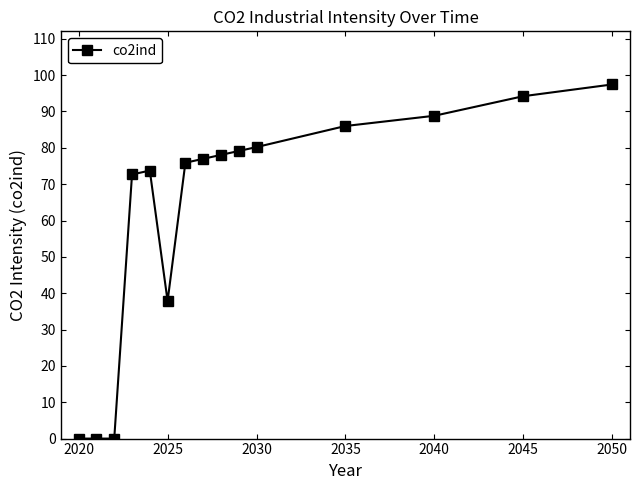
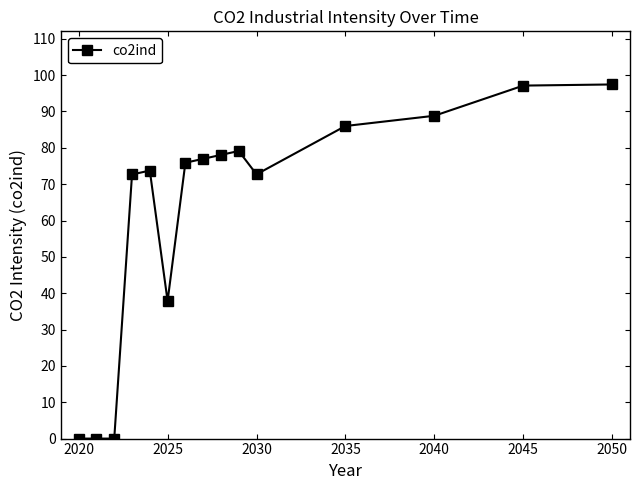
  {
    "2020": 0,
    "2025": 38,
-   "2030": 80,
+   "2030": 73,
    "2035": 86,
    "2040": 89,
-   "2045": 94,
+   "2045": 97,
    "2050": 97
  }
